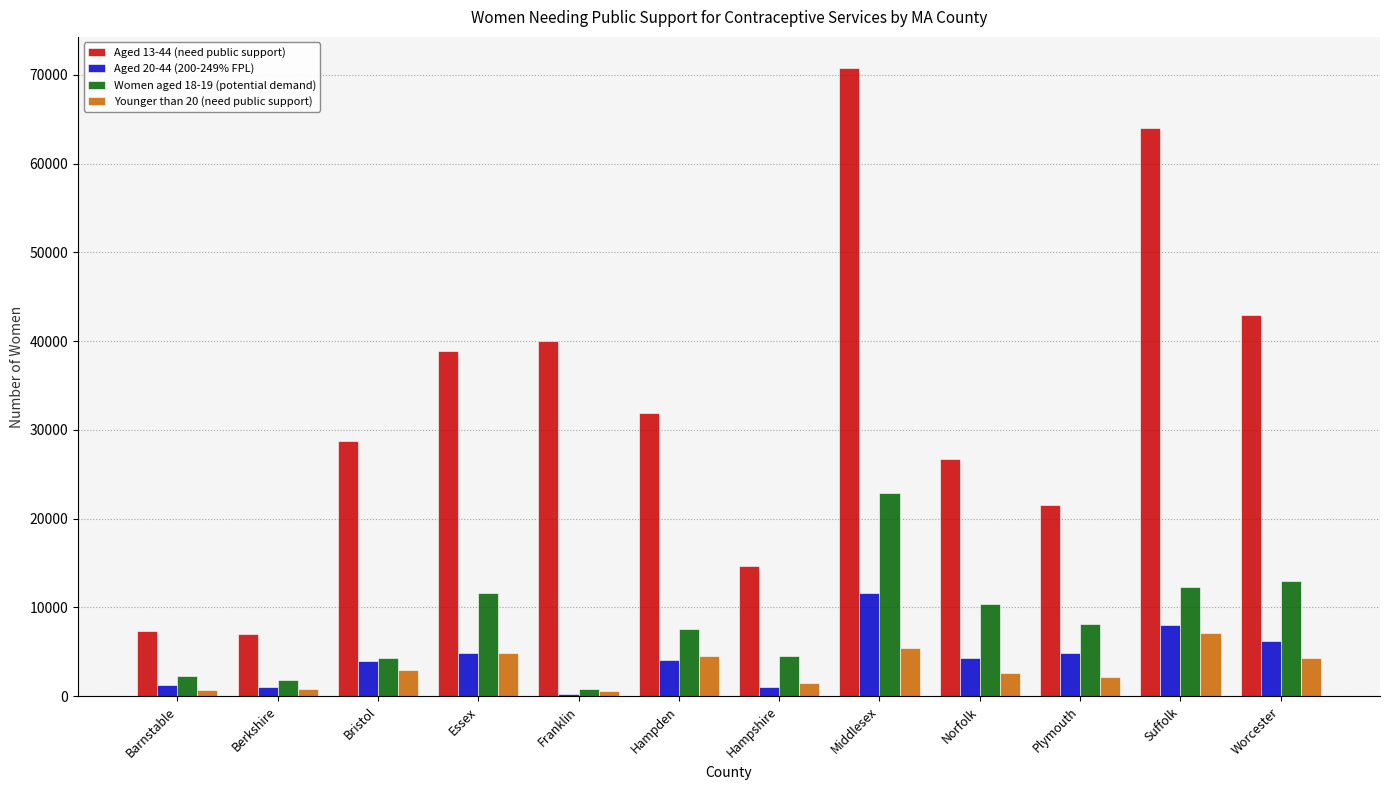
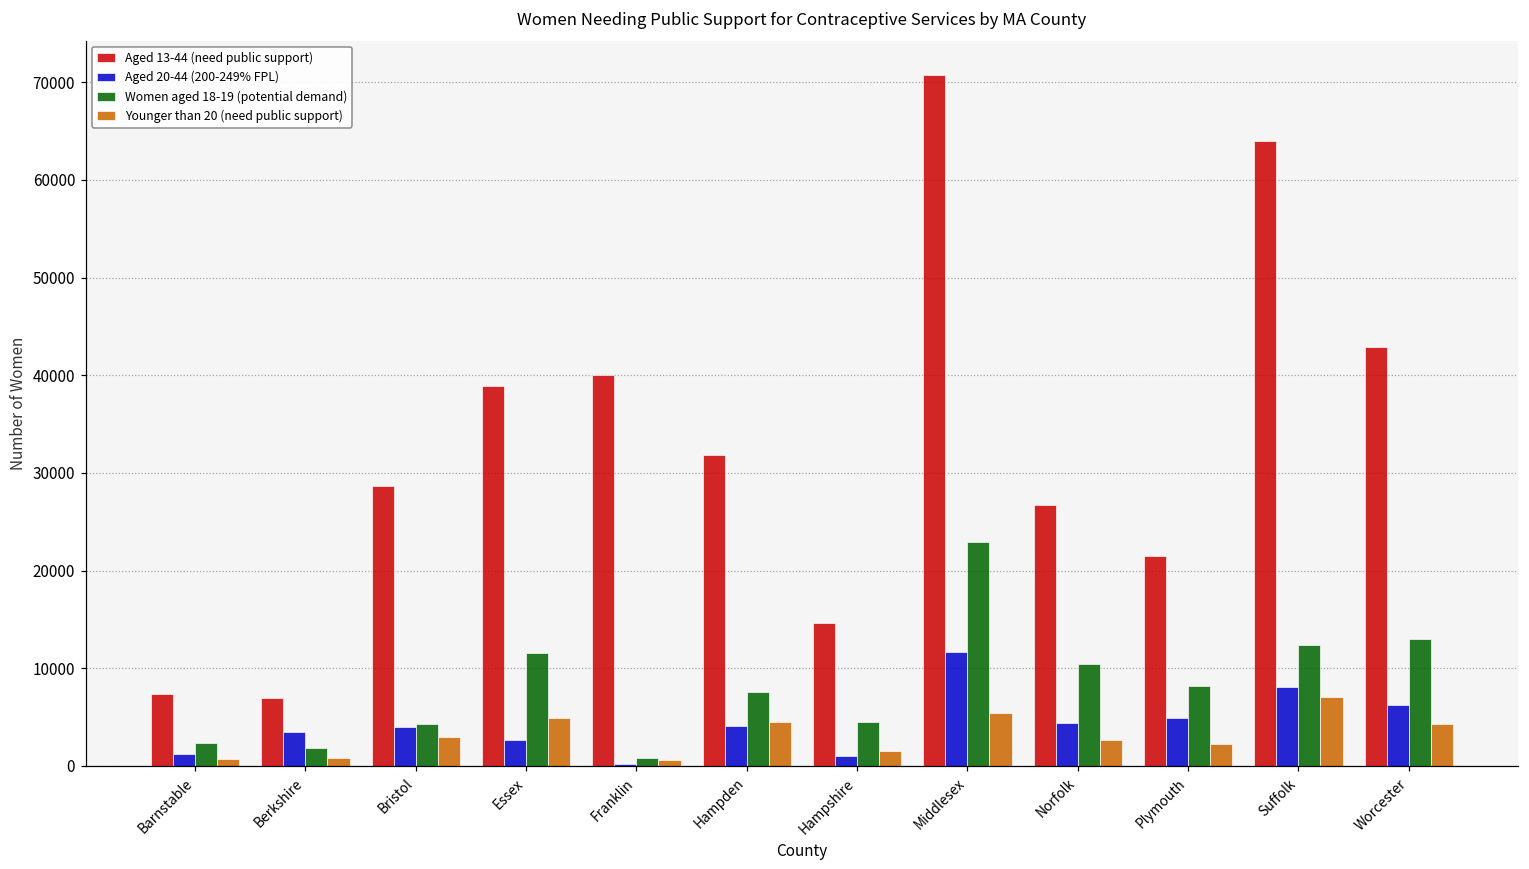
  {
    "Aged 13-44 (need public support)": {
      "Barnstable": 7000,
      "Berkshire": 7000,
      "Bristol": 29000,
      "Essex": 39000,
      "Franklin": 40000,
      "Hampden": 32000,
      "Hampshire": 15000,
      "Middlesex": 71000,
      "Norfolk": 27000,
      "Plymouth": 22000,
      "Suffolk": 64000,
      "Worcester": 43000
    },
    "Aged 20-44 (200-249% FPL)": {
      "Barnstable": 1000,
-     "Berkshire": 1000,
+     "Berkshire": 4000,
      "Bristol": 4000,
-     "Essex": 5000,
+     "Essex": 3000,
      "Hampden": 4000,
      "Hampshire": 1000,
      "Middlesex": 12000,
      "Norfolk": 4000,
      "Plymouth": 5000,
      "Suffolk": 8000,
      "Worcester": 6000
    },
    "Women aged 18-19 (potential demand)": {
      "Barnstable": 2000,
      "Berkshire": 2000,
      "Bristol": 4000,
      "Essex": 12000,
      "Franklin": 1000,
      "Hampden": 8000,
      "Hampshire": 5000,
      "Middlesex": 23000,
      "Norfolk": 10000,
      "Plymouth": 8000,
      "Suffolk": 12000,
      "Worcester": 13000
    },
    "Younger than 20 (need public support)": {
      "Barnstable": 1000,
      "Berkshire": 1000,
      "Bristol": 3000,
      "Essex": 5000,
      "Franklin": 1000,
      "Hampden": 5000,
      "Hampshire": 1000,
      "Middlesex": 5000,
      "Norfolk": 3000,
      "Plymouth": 2000,
      "Suffolk": 7000,
      "Worcester": 4000
    }
  }
